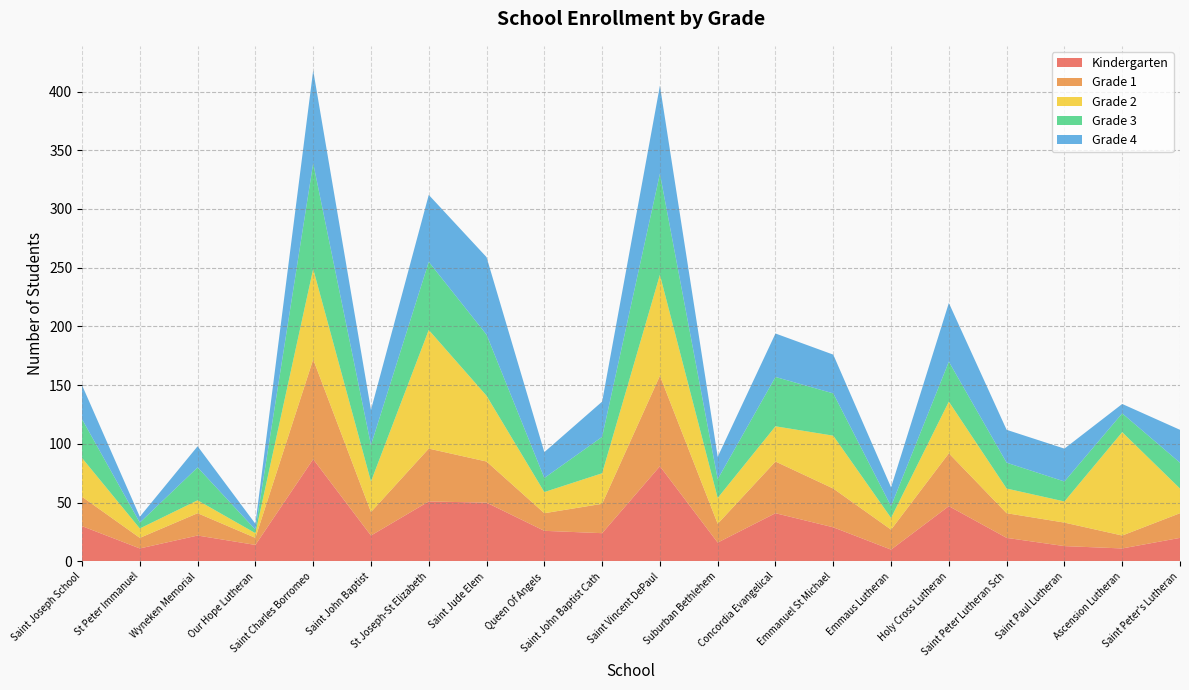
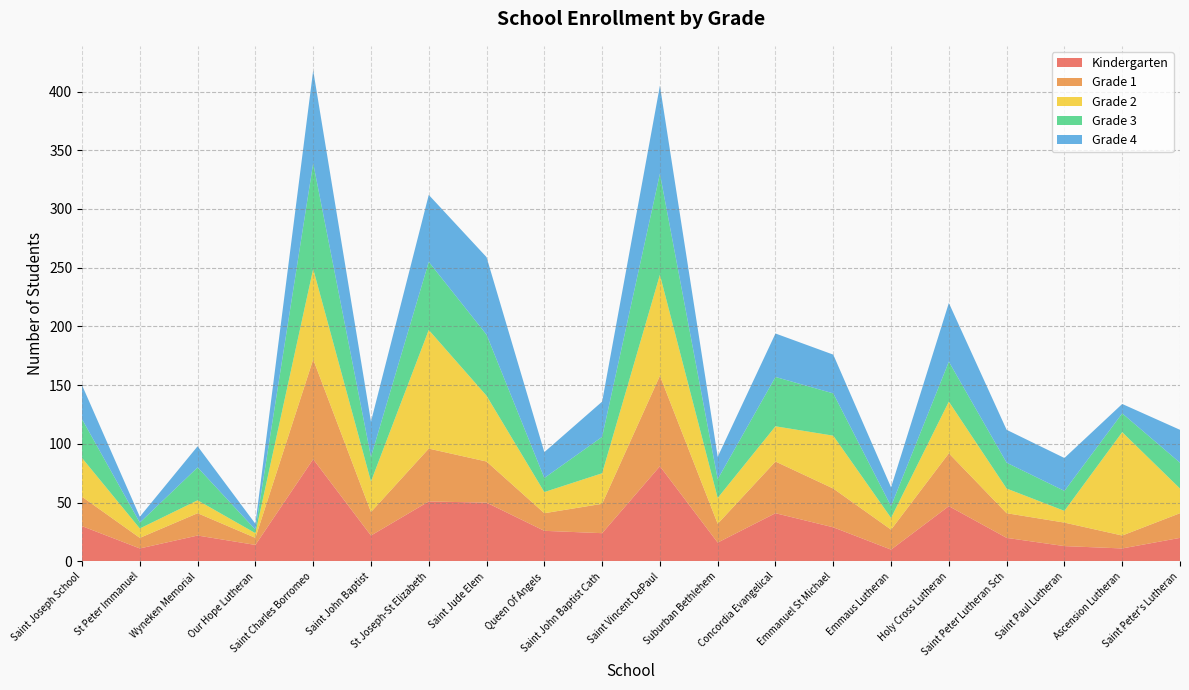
  {
    "Grade 2": {
      "Saint Joseph School": 33,
      "St Peter Immanuel": 8,
      "Wyneken Memorial": 11,
      "Our Hope Lutheran": 4,
      "Saint Charles Borromeo": 77,
      "Saint John Baptist": 26,
      "St Joseph-St Elizabeth": 101,
      "Saint Jude Elem": 56,
      "Queen Of Angels": 18,
      "Saint John Baptist Cath": 26,
      "Saint Vincent DePaul": 86,
      "Suburban Bethlehem": 22,
      "Concordia Evangelical": 30,
      "Emmanuel St Michael": 45,
      "Emmaus Lutheran": 10,
      "Holy Cross Lutheran": 44,
      "Saint Peter Lutheran Sch": 21,
-     "Saint Paul Lutheran": 18,
+     "Saint Paul Lutheran": 10,
      "Ascension Lutheran": 88,
      "Saint Peter's Lutheran": 21
    },
    "Grade 3": {
      "Saint Joseph School": 33,
      "St Peter Immanuel": 5,
      "Wyneken Memorial": 28,
      "Our Hope Lutheran": 3,
      "Saint Charles Borromeo": 90,
-     "Saint John Baptist": 31,
+     "Saint John Baptist": 21,
      "St Joseph-St Elizabeth": 58,
      "Saint Jude Elem": 52,
      "Queen Of Angels": 12,
      "Saint John Baptist Cath": 31,
      "Saint Vincent DePaul": 86,
      "Suburban Bethlehem": 16,
      "Concordia Evangelical": 42,
      "Emmanuel St Michael": 36,
      "Emmaus Lutheran": 10,
      "Holy Cross Lutheran": 34,
      "Saint Peter Lutheran Sch": 22,
      "Saint Paul Lutheran": 17,
      "Ascension Lutheran": 16,
      "Saint Peter's Lutheran": 22
    },
    "Grade 4": {
      "Saint Joseph School": 29,
      "St Peter Immanuel": 5,
      "Wyneken Memorial": 18,
      "Our Hope Lutheran": 5,
      "Saint Charles Borromeo": 79,
      "Saint John Baptist": 30,
      "St Joseph-St Elizabeth": 57,
      "Saint Jude Elem": 66,
      "Queen Of Angels": 22,
      "Saint John Baptist Cath": 30,
      "Saint Vincent DePaul": 75,
      "Suburban Bethlehem": 19,
      "Concordia Evangelical": 37,
      "Emmanuel St Michael": 33,
      "Emmaus Lutheran": 16,
      "Holy Cross Lutheran": 50,
      "Saint Peter Lutheran Sch": 28,
      "Saint Paul Lutheran": 28,
      "Ascension Lutheran": 8,
      "Saint Peter's Lutheran": 28
    }
  }
